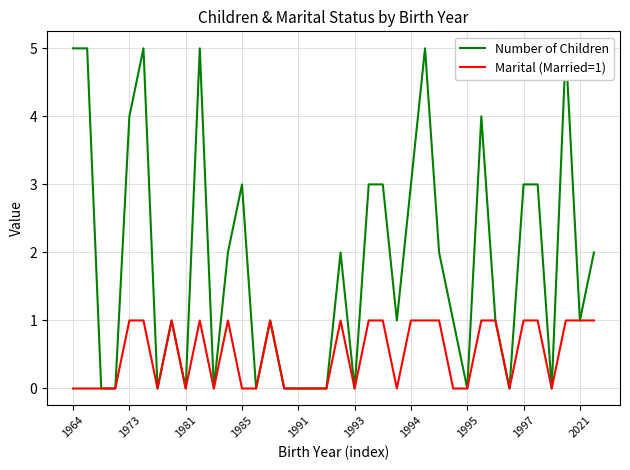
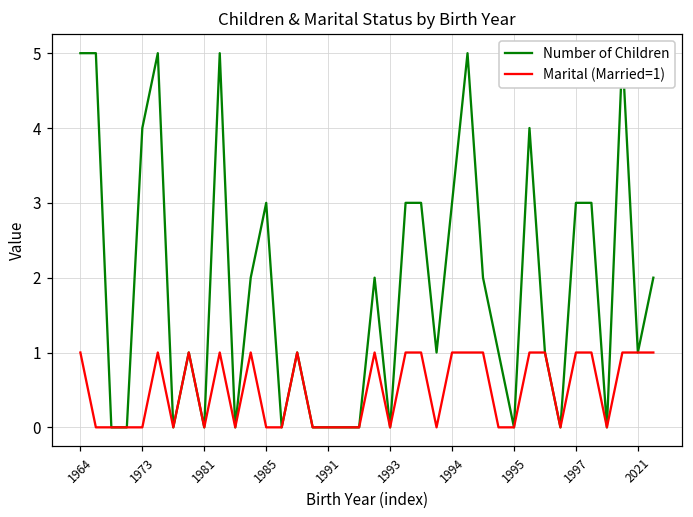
  {
    "Number of Children": {
      "1964": 5,
      "1973": 4,
      "1985": 3
    },
    "Marital (Married=1)": {
-     "1964": 0,
-     "1973": 1,
+     "1964": 1,
+     "1973": 0,
      "1985": 0
    }
  }
